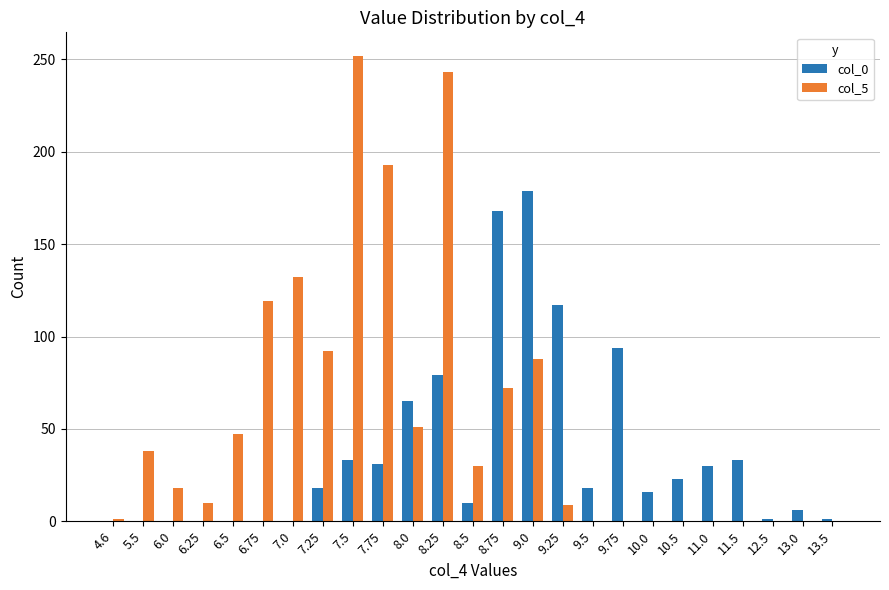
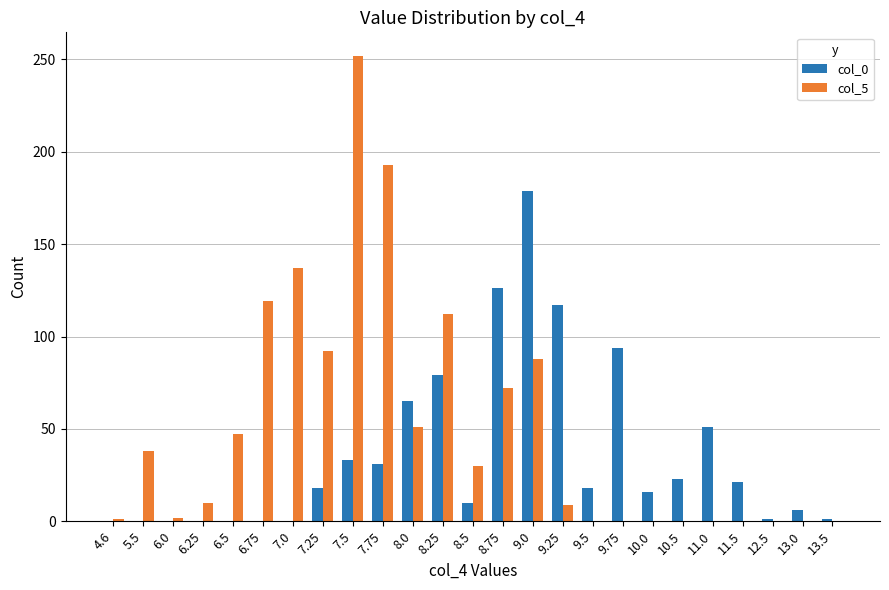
  {
    "col_0": {
      "4.6": 0,
      "5.5": 0,
      "6.0": 0,
      "6.25": 0,
      "6.5": 0,
      "6.75": 0,
      "7.0": 0,
      "7.25": 18,
      "7.5": 33,
      "7.75": 31,
      "8.0": 65,
      "8.25": 79,
      "8.5": 10,
-     "8.75": 168,
+     "8.75": 126,
      "9.0": 179,
      "9.25": 117,
      "9.5": 18,
      "9.75": 94,
      "10.0": 16,
      "10.5": 23,
-     "11.0": 30,
-     "11.5": 33,
+     "11.0": 51,
+     "11.5": 21,
      "13.0": 6
    },
    "col_5": {
      "5.5": 38,
-     "6.0": 18,
+     "6.0": 2,
      "6.25": 10,
      "6.5": 47,
      "6.75": 119,
-     "7.0": 132,
+     "7.0": 137,
      "7.25": 92,
      "7.5": 252,
      "7.75": 193,
      "8.0": 51,
-     "8.25": 243,
+     "8.25": 112,
      "8.5": 30,
      "8.75": 72,
      "9.0": 88,
      "9.25": 9,
      "9.5": 0,
      "9.75": 0,
      "10.0": 0,
      "10.5": 0,
      "11.0": 0,
      "11.5": 0,
      "12.5": 0,
      "13.0": 0,
      "13.5": 0
    }
  }
